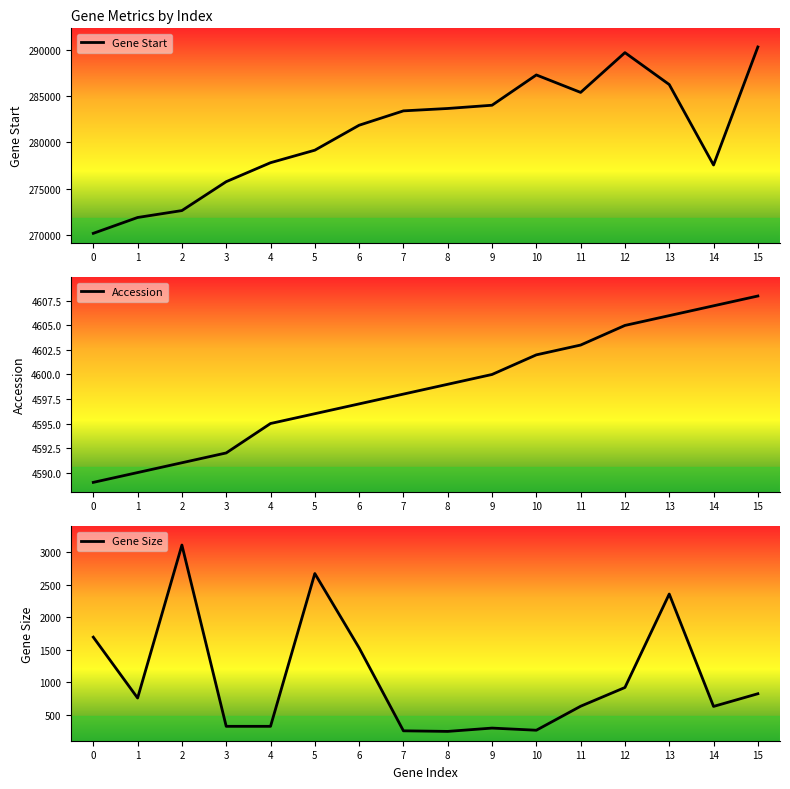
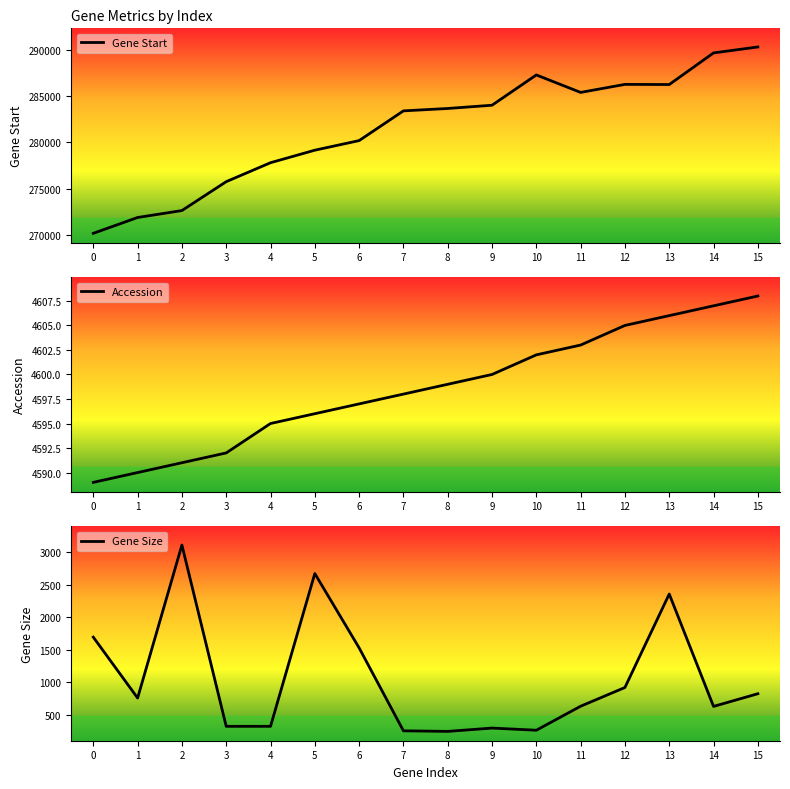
  {
    "Gene Metrics by Index": {
      "1": 272000,
      "2": 273000,
      "3": 276000,
      "4": 278000,
      "5": 279000,
-     "6": 282000,
+     "6": 280000,
      "7": 283000,
      "8": 284000,
      "9": 284000,
      "10": 287000,
      "11": 285000,
-     "12": 290000,
+     "12": 286000,
      "13": 286000,
-     "14": 278000,
+     "14": 290000,
      "15": 290000
    }
  }
